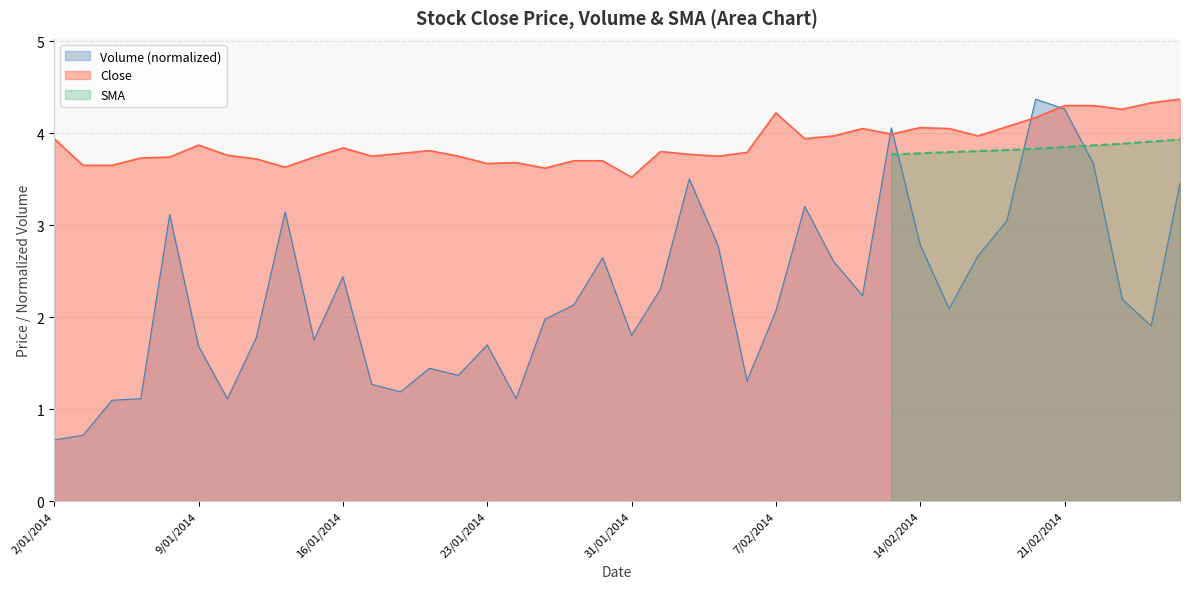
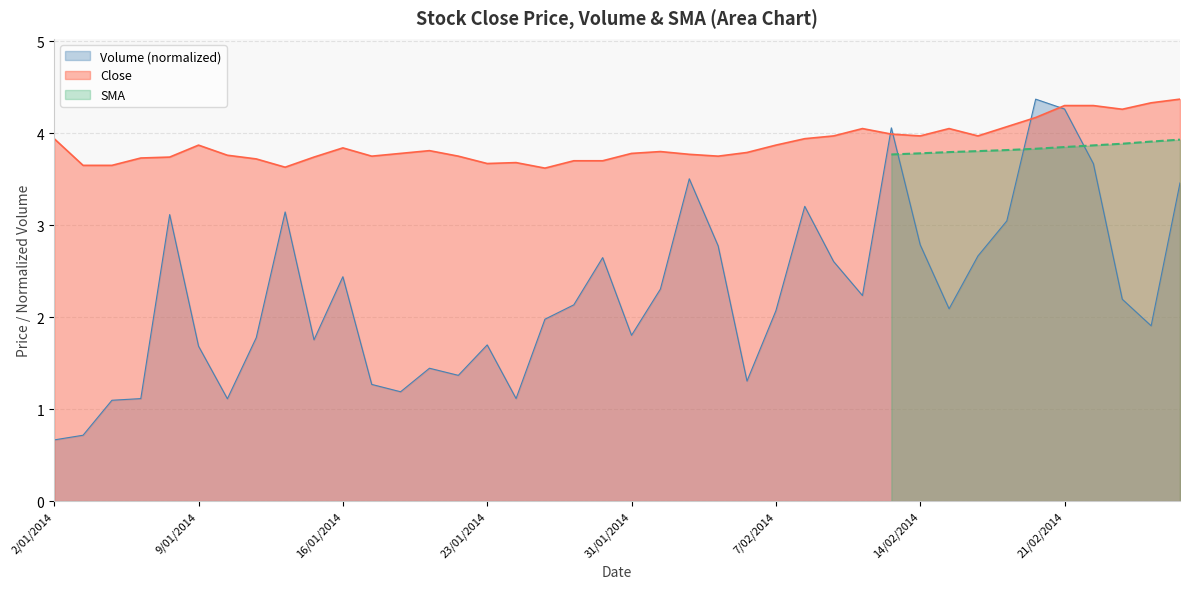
  {
    "Close": {
      "2/01/2014": 3.9,
      "9/01/2014": 3.9,
      "16/01/2014": 3.8,
      "23/01/2014": 3.7,
-     "31/01/2014": 3.5,
-     "7/02/2014": 4.2,
-     "14/02/2014": 4.1,
+     "31/01/2014": 3.8,
+     "7/02/2014": 3.9,
+     "14/02/2014": 4.0,
      "21/02/2014": 4.3
    }
  }
